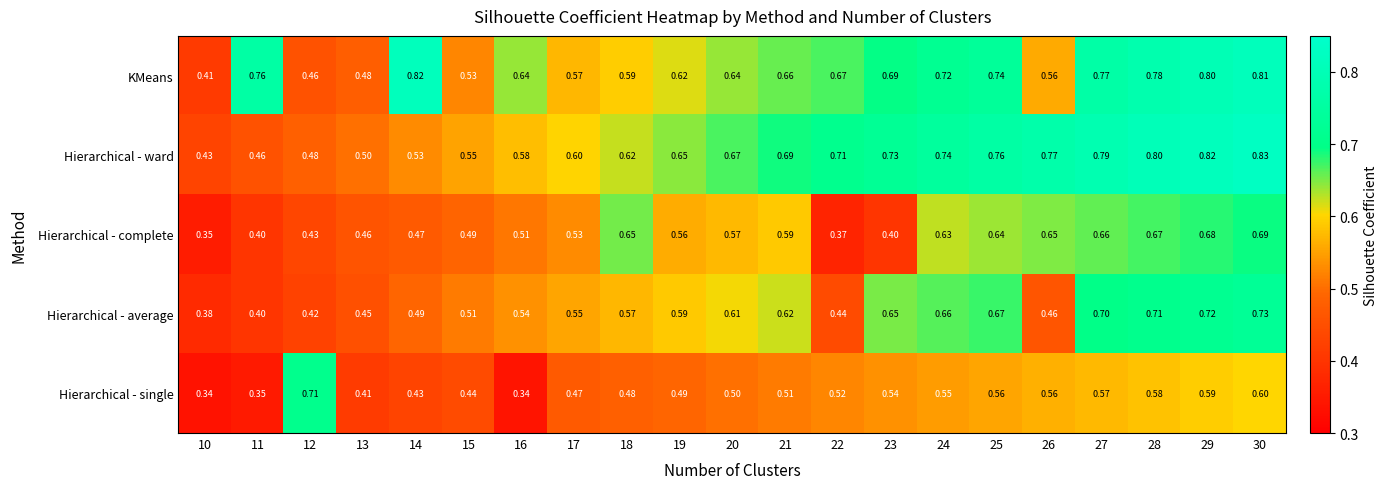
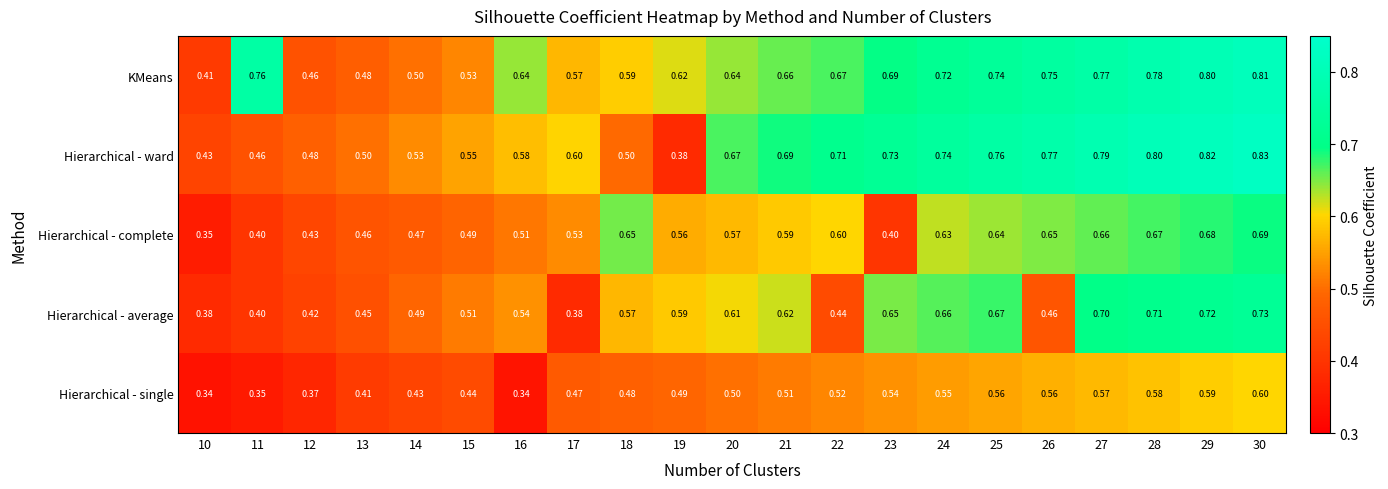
  {
    "KMeans": {
      "10": 0.41,
      "11": 0.76,
      "12": 0.46,
      "13": 0.48,
-     "14": 0.82,
+     "14": 0.50,
      "15": 0.53,
      "16": 0.64,
      "17": 0.57,
      "18": 0.59,
      "19": 0.62,
      "20": 0.64,
      "21": 0.66,
      "22": 0.67,
      "23": 0.69,
      "24": 0.72,
      "25": 0.74,
-     "26": 0.56,
+     "26": 0.75,
      "27": 0.77,
      "28": 0.78,
      "29": 0.80,
      "30": 0.81
    },
    "Hierarchical - ward": {
      "10": 0.43,
      "11": 0.46,
      "12": 0.48,
      "13": 0.50,
      "14": 0.53,
      "15": 0.55,
      "16": 0.58,
      "17": 0.60,
-     "18": 0.62,
-     "19": 0.65,
+     "18": 0.50,
+     "19": 0.38,
      "20": 0.67,
      "21": 0.69,
      "22": 0.71,
      "23": 0.73,
      "24": 0.74,
      "25": 0.76,
      "26": 0.77,
      "27": 0.79,
      "28": 0.80,
      "29": 0.82,
      "30": 0.83
    },
    "Hierarchical - complete": {
      "10": 0.35,
      "11": 0.40,
      "12": 0.43,
      "13": 0.46,
      "14": 0.47,
      "15": 0.49,
      "16": 0.51,
      "17": 0.53,
      "18": 0.65,
      "19": 0.56,
      "20": 0.57,
      "21": 0.59,
-     "22": 0.37,
+     "22": 0.60,
      "23": 0.40,
      "24": 0.63,
      "25": 0.64,
      "26": 0.65,
      "27": 0.66,
      "28": 0.67,
      "29": 0.68,
      "30": 0.69
    },
    "Hierarchical - average": {
      "10": 0.38,
      "11": 0.40,
      "12": 0.42,
      "13": 0.45,
      "14": 0.49,
      "15": 0.51,
      "16": 0.54,
-     "17": 0.55,
+     "17": 0.38,
      "18": 0.57,
      "19": 0.59,
      "20": 0.61,
      "21": 0.62,
      "22": 0.44,
      "23": 0.65,
      "24": 0.66,
      "25": 0.67,
      "26": 0.46,
      "27": 0.70,
      "28": 0.71,
      "29": 0.72,
      "30": 0.73
    },
    "Hierarchical - single": {
      "10": 0.34,
      "11": 0.35,
-     "12": 0.71,
+     "12": 0.37,
      "13": 0.41,
      "14": 0.43,
      "15": 0.44,
      "16": 0.34,
      "17": 0.47,
      "18": 0.48,
      "19": 0.49,
      "20": 0.50,
      "21": 0.51,
      "22": 0.52,
      "23": 0.54,
      "24": 0.55,
      "25": 0.56,
      "26": 0.56,
      "27": 0.57,
      "28": 0.58,
      "29": 0.59,
      "30": 0.60
    }
  }
